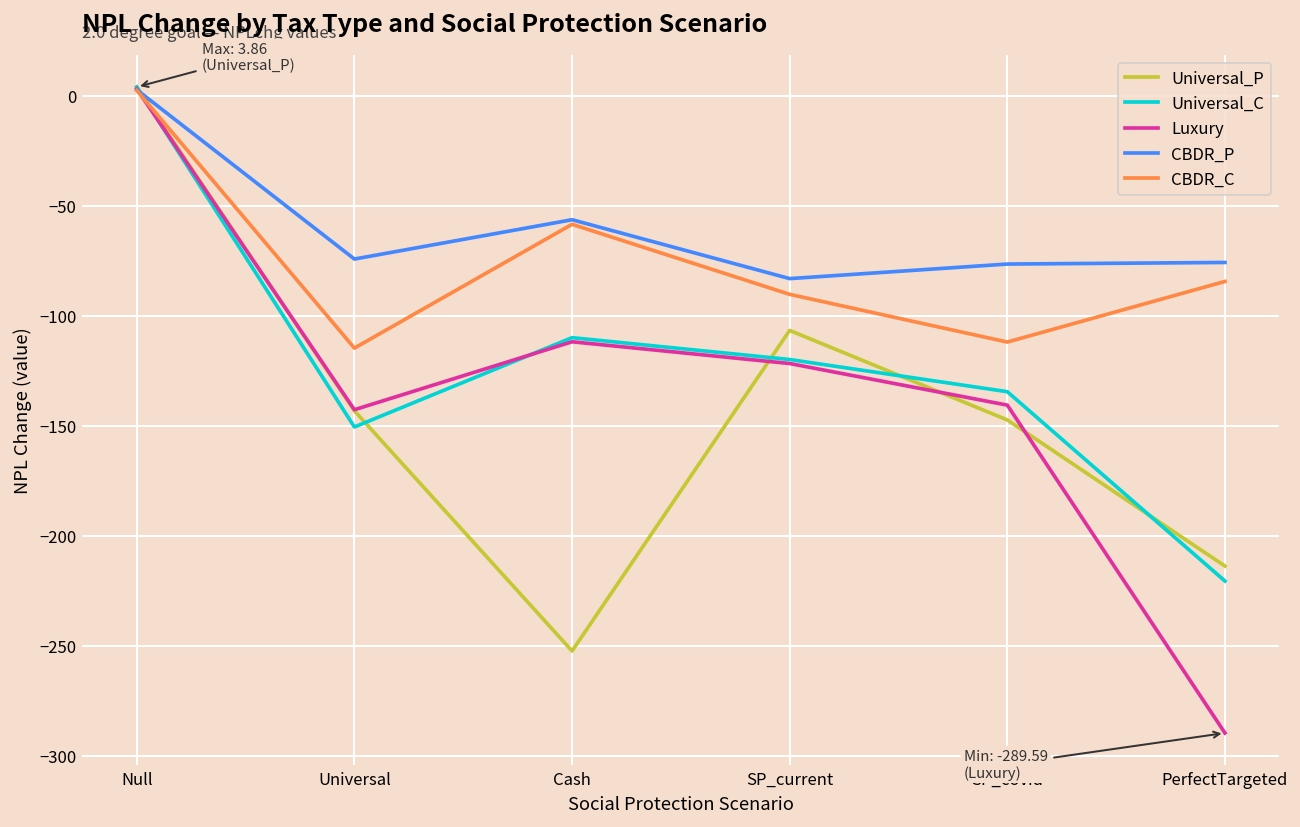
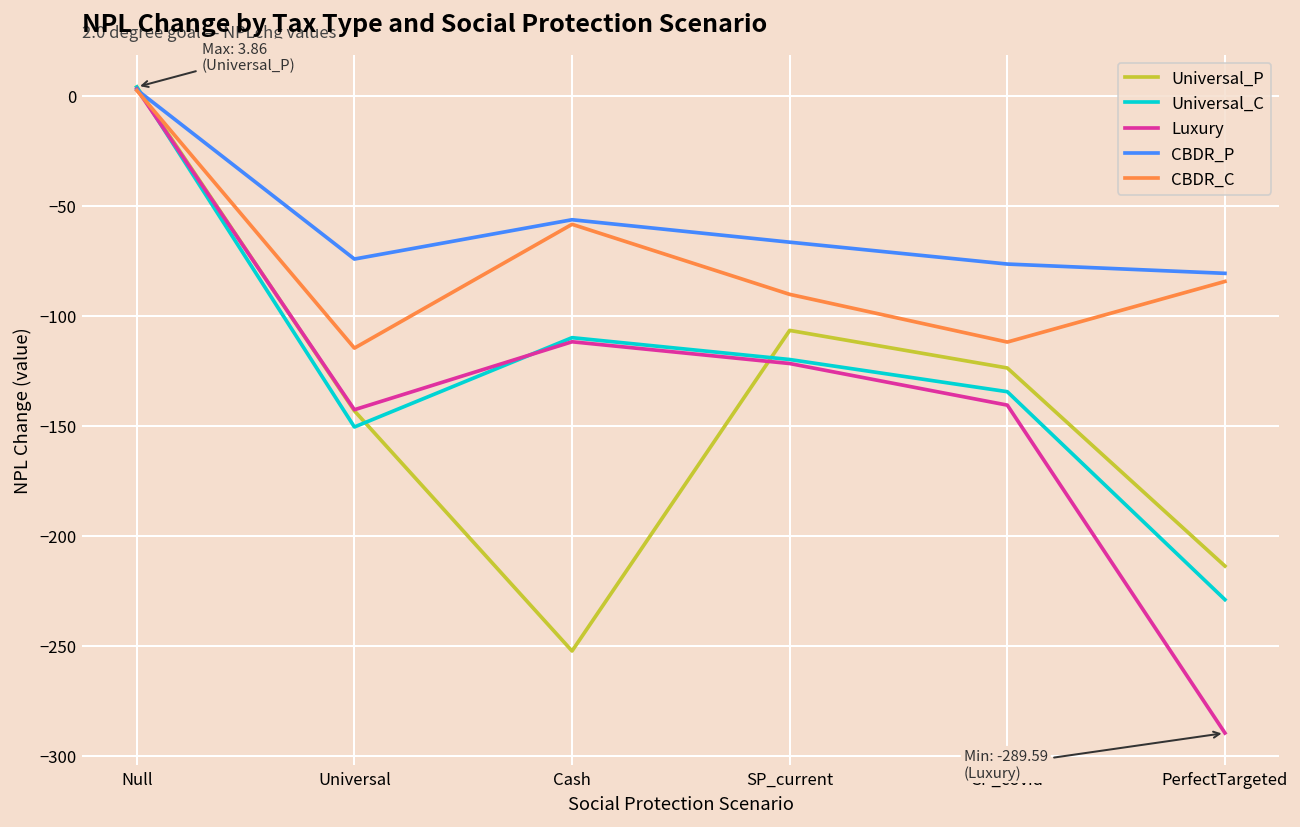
  {
    "Universal_P": {
      "Cash": -252,
      "SP_current": -107,
-     "SP_covid": -147,
+     "SP_covid": -124,
      "PerfectTargeted": -214
    },
    "Universal_C": {
      "Universal": -151,
      "Cash": -110,
      "SP_current": -120,
      "SP_covid": -135,
-     "PerfectTargeted": -221
+     "PerfectTargeted": -229
    },
    "Luxury": {
      "Cash": -112,
      "SP_current": -122,
      "SP_covid": -141
    },
    "CBDR_P": {
      "Universal": -74,
      "Cash": -56,
-     "SP_current": -83,
+     "SP_current": -67,
      "SP_covid": -77,
-     "PerfectTargeted": -76
+     "PerfectTargeted": -81
    },
    "CBDR_C": {
      "Universal": -115,
      "Cash": -58,
      "SP_current": -90,
      "SP_covid": -112,
      "PerfectTargeted": -84
    }
  }
